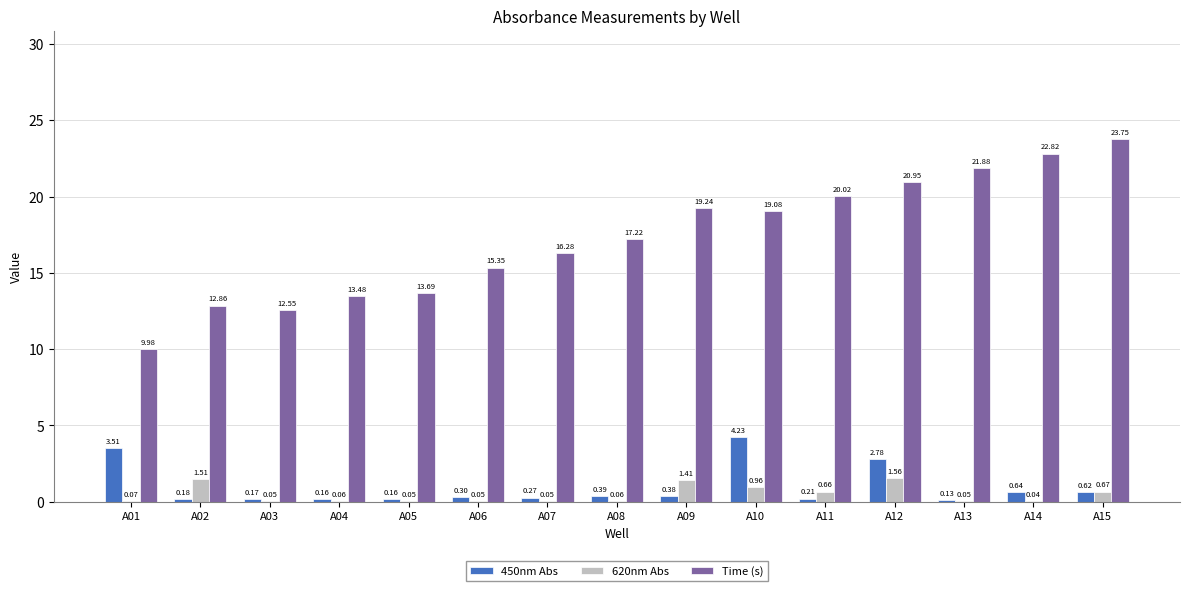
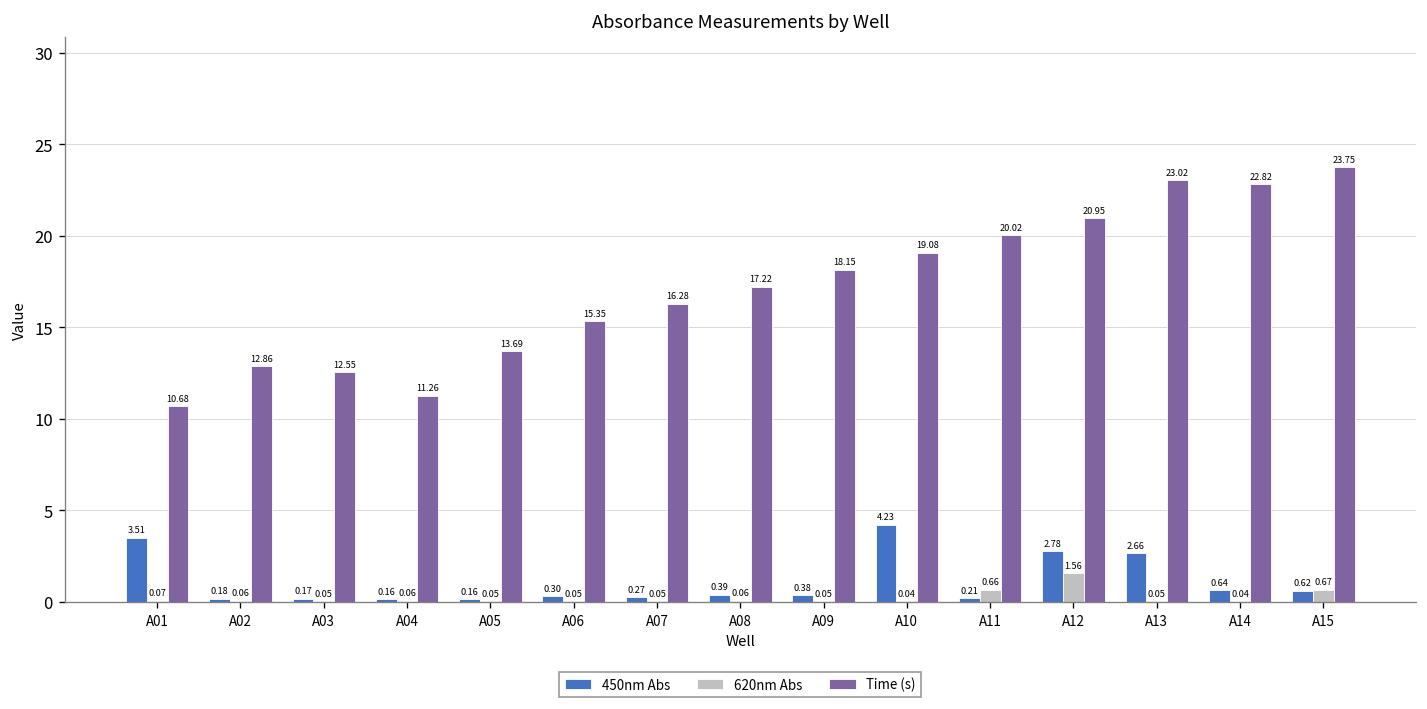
  {
    "450nm Abs": {
      "A01": 3.51,
      "A02": 0.18,
      "A03": 0.17,
      "A04": 0.16,
      "A05": 0.16,
      "A06": 0.30,
      "A07": 0.27,
      "A08": 0.39,
      "A09": 0.38,
      "A10": 4.23,
      "A11": 0.21,
      "A12": 2.78,
-     "A13": 0.13,
+     "A13": 2.66,
      "A14": 0.64,
      "A15": 0.62
    },
    "620nm Abs": {
      "A01": 0.07,
-     "A02": 1.51,
+     "A02": 0.06,
      "A03": 0.05,
      "A04": 0.06,
      "A05": 0.05,
      "A06": 0.05,
      "A07": 0.05,
      "A08": 0.06,
-     "A09": 1.41,
-     "A10": 0.96,
+     "A09": 0.05,
+     "A10": 0.04,
      "A11": 0.66,
      "A12": 1.56,
      "A13": 0.05,
      "A14": 0.04,
      "A15": 0.67
    },
    "Time (s)": {
-     "A01": 9.98,
+     "A01": 10.68,
      "A02": 12.86,
      "A03": 12.55,
-     "A04": 13.48,
+     "A04": 11.26,
      "A05": 13.69,
      "A06": 15.35,
      "A07": 16.28,
      "A08": 17.22,
-     "A09": 19.24,
+     "A09": 18.15,
      "A10": 19.08,
      "A11": 20.02,
      "A12": 20.95,
-     "A13": 21.88,
+     "A13": 23.02,
      "A14": 22.82,
      "A15": 23.75
    }
  }
